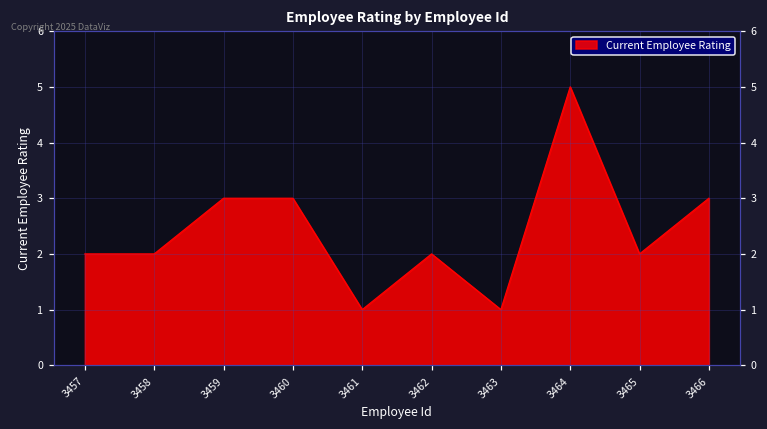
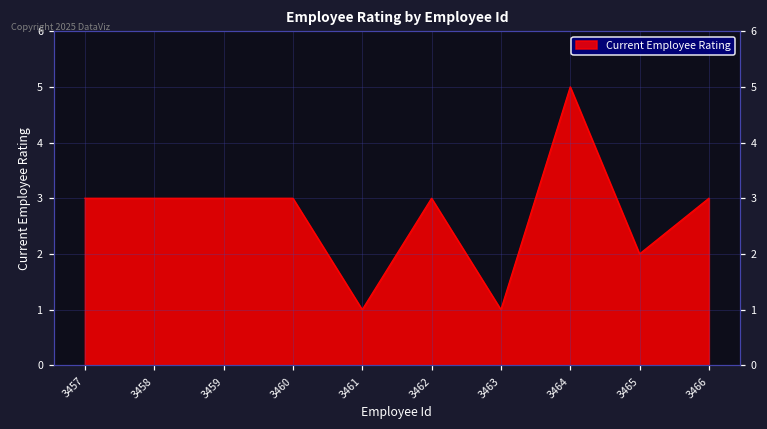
  {
-   "3457": 2,
-   "3458": 2,
+   "3457": 3,
+   "3458": 3,
    "3459": 3,
    "3460": 3,
    "3461": 1,
-   "3462": 2,
+   "3462": 3,
    "3463": 1,
    "3464": 5,
    "3465": 2,
    "3466": 3
  }
